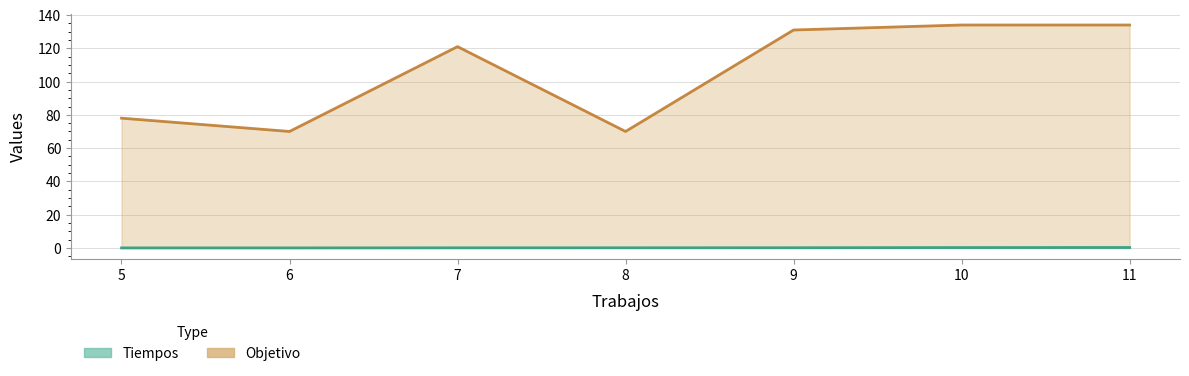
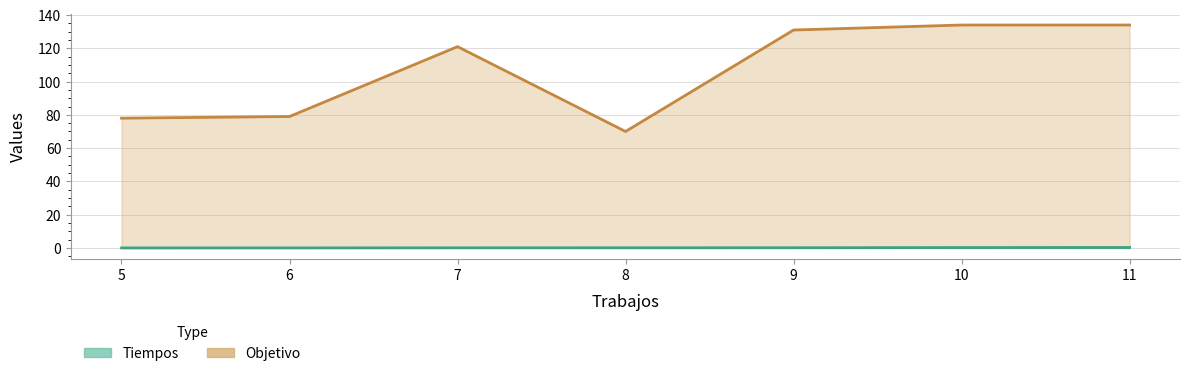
  {
    "Objetivo": {
      "5": 78,
-     "6": 70,
+     "6": 79,
      "7": 121,
      "8": 70,
      "9": 131,
      "10": 134,
      "11": 134
    },
    "Tiempos": {
      "5": 0,
      "6": 0,
      "7": 0,
      "8": 0,
      "9": 0,
      "10": 0,
      "11": 0
    }
  }
